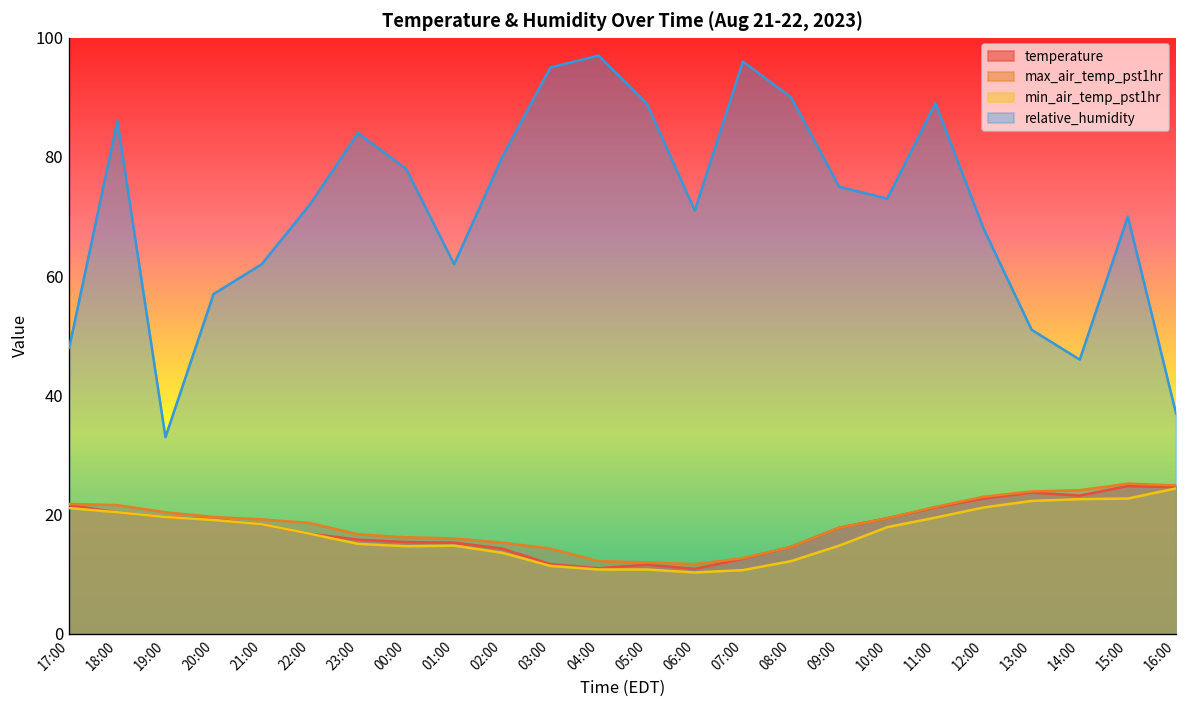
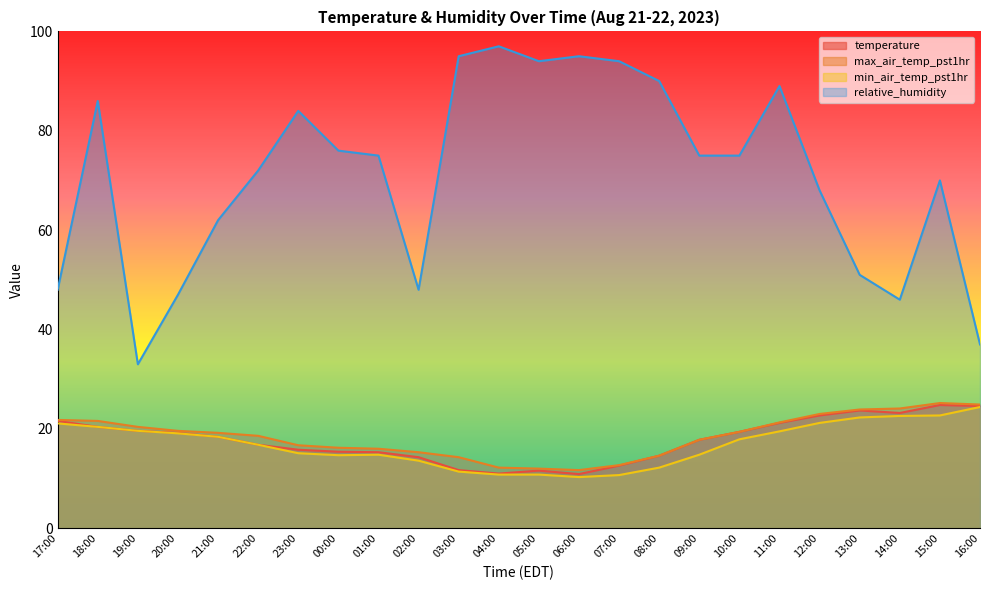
  {
    "relative_humidity": {
      "17:00": 48,
      "18:00": 86,
      "19:00": 33,
-     "20:00": 57,
+     "20:00": 47,
      "21:00": 62,
      "22:00": 72,
      "23:00": 84,
-     "00:00": 78,
-     "01:00": 62,
-     "02:00": 80,
+     "00:00": 76,
+     "01:00": 75,
+     "02:00": 48,
      "03:00": 95,
      "04:00": 97,
-     "05:00": 89,
-     "06:00": 71,
-     "07:00": 96,
+     "05:00": 94,
+     "06:00": 95,
+     "07:00": 94,
      "08:00": 90,
      "09:00": 75,
-     "10:00": 73,
+     "10:00": 75,
      "11:00": 89,
      "12:00": 68,
      "13:00": 51,
      "14:00": 46,
      "15:00": 70,
      "16:00": 37
    }
  }
